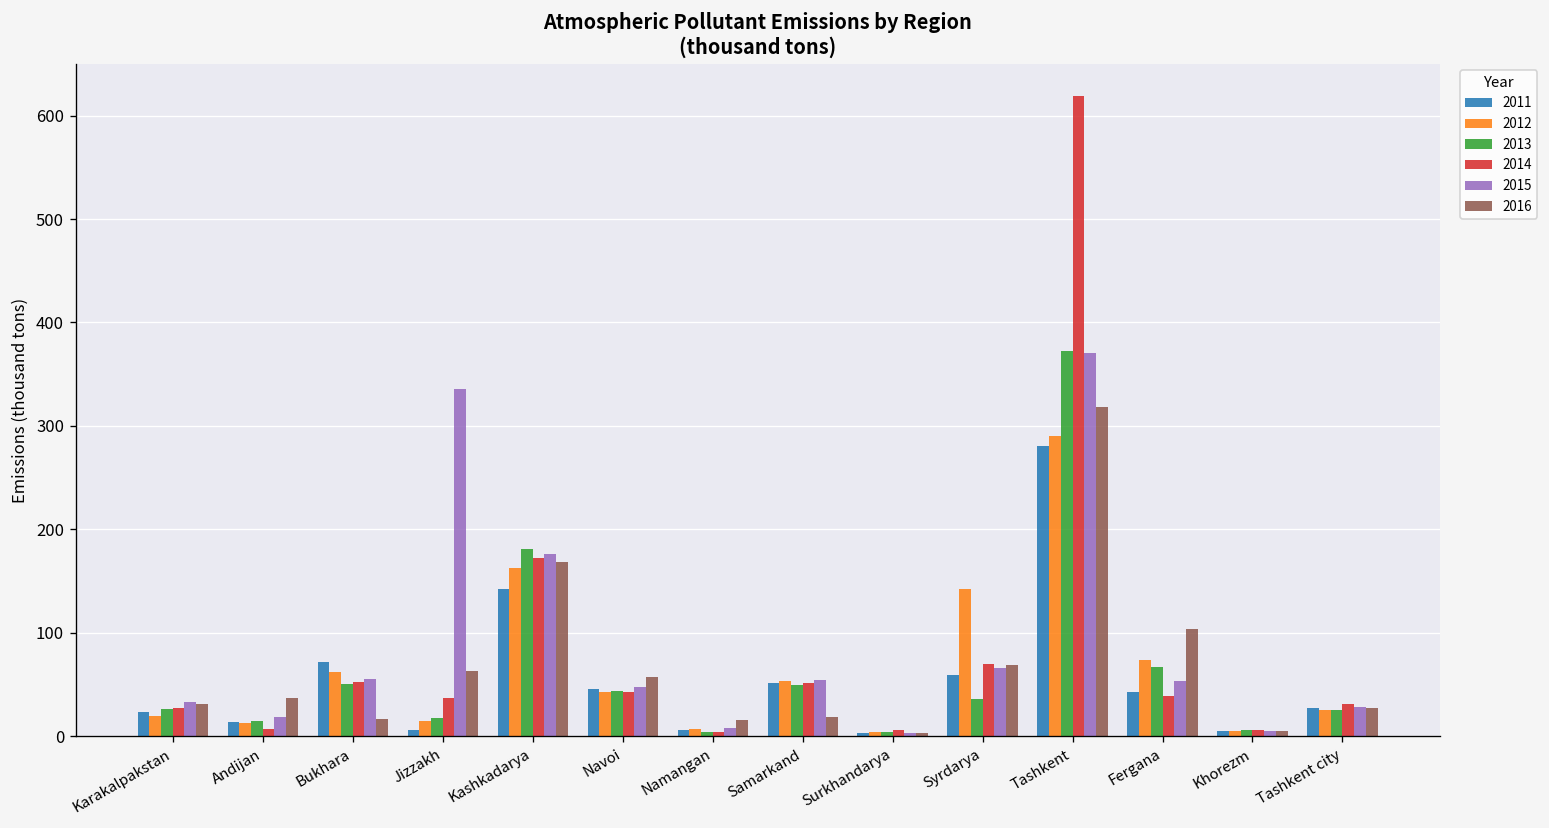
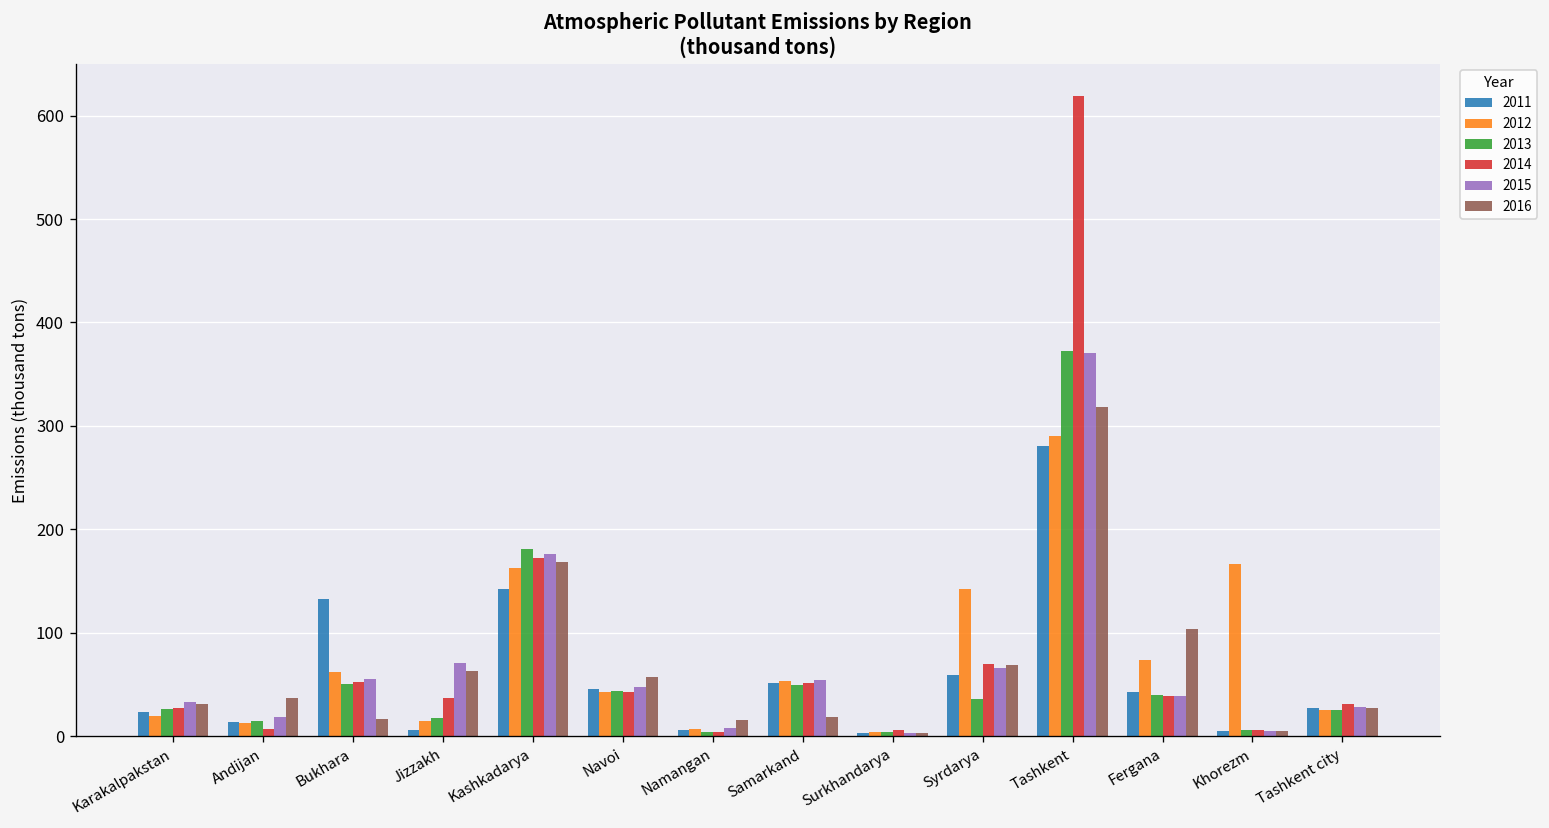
  {
    "2011": {
      "Karakalpakstan": 20,
      "Andijan": 10,
-     "Bukhara": 70,
+     "Bukhara": 130,
      "Jizzakh": 10,
      "Kashkadarya": 140,
      "Navoi": 50,
      "Namangan": 10,
      "Samarkand": 50,
      "Surkhandarya": 0,
      "Syrdarya": 60,
      "Tashkent": 280,
      "Fergana": 40,
      "Khorezm": 0,
      "Tashkent city": 30
    },
    "2012": {
      "Karakalpakstan": 20,
      "Andijan": 10,
      "Bukhara": 60,
      "Jizzakh": 10,
      "Kashkadarya": 160,
      "Navoi": 40,
      "Namangan": 10,
      "Samarkand": 50,
      "Surkhandarya": 0,
      "Syrdarya": 140,
      "Tashkent": 290,
      "Fergana": 70,
-     "Khorezm": 0,
+     "Khorezm": 170,
      "Tashkent city": 20
    },
    "2013": {
      "Karakalpakstan": 30,
      "Andijan": 10,
      "Bukhara": 50,
      "Jizzakh": 20,
      "Kashkadarya": 180,
      "Navoi": 40,
      "Namangan": 0,
      "Samarkand": 50,
      "Surkhandarya": 0,
      "Syrdarya": 40,
      "Tashkent": 370,
-     "Fergana": 70,
+     "Fergana": 40,
      "Khorezm": 10,
      "Tashkent city": 30
    },
    "2014": {
      "Karakalpakstan": 30,
      "Andijan": 10,
      "Bukhara": 50,
      "Jizzakh": 40,
      "Kashkadarya": 170,
      "Navoi": 40,
      "Namangan": 0,
      "Samarkand": 50,
      "Surkhandarya": 10,
      "Syrdarya": 70,
      "Tashkent": 620,
      "Fergana": 40,
      "Khorezm": 10,
      "Tashkent city": 30
    },
    "2015": {
      "Karakalpakstan": 30,
      "Andijan": 20,
      "Bukhara": 60,
-     "Jizzakh": 340,
+     "Jizzakh": 70,
      "Kashkadarya": 180,
      "Navoi": 50,
      "Namangan": 10,
      "Samarkand": 50,
      "Surkhandarya": 0,
      "Syrdarya": 70,
      "Tashkent": 370,
-     "Fergana": 50,
+     "Fergana": 40,
      "Khorezm": 10,
      "Tashkent city": 30
    },
    "2016": {
      "Karakalpakstan": 30,
      "Andijan": 40,
      "Bukhara": 20,
      "Jizzakh": 60,
      "Kashkadarya": 170,
      "Navoi": 60,
      "Namangan": 20,
      "Samarkand": 20,
      "Surkhandarya": 0,
      "Syrdarya": 70,
      "Tashkent": 320,
      "Fergana": 100,
      "Khorezm": 10,
      "Tashkent city": 30
    }
  }
